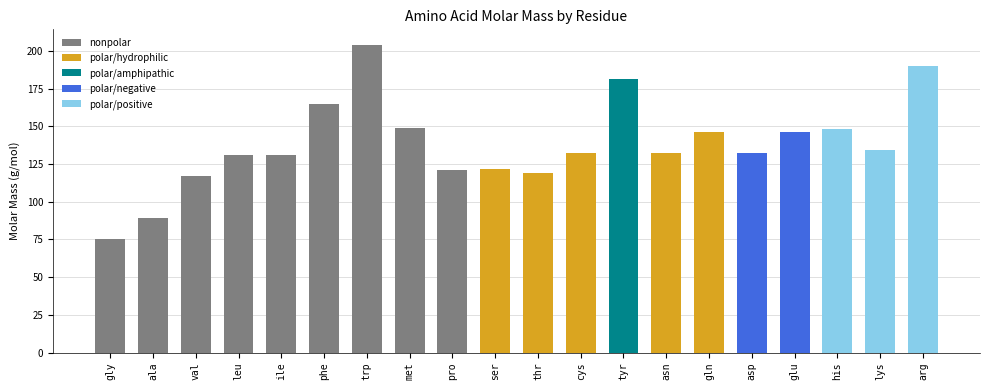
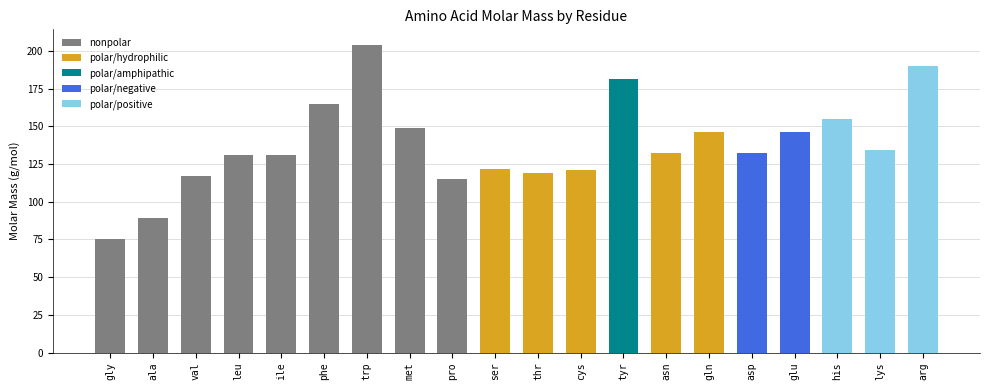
  {
    "nonpolar": {
      "gly": 75,
      "ala": 89,
      "val": 117,
      "leu": 131,
      "ile": 131,
      "phe": 165,
      "trp": 204,
      "met": 149,
-     "pro": 121
+     "pro": 115
    },
    "polar/hydrophilic": {
      "ser": 122,
      "thr": 119,
-     "cys": 132,
+     "cys": 121,
      "asn": 132,
      "gln": 146
    },
    "polar/amphipathic": {
      "tyr": 181
    },
    "polar/negative": {
      "asp": 132,
      "glu": 146
    },
    "polar/positive": {
-     "his": 148,
+     "his": 155,
      "lys": 134,
      "arg": 190
    }
  }
